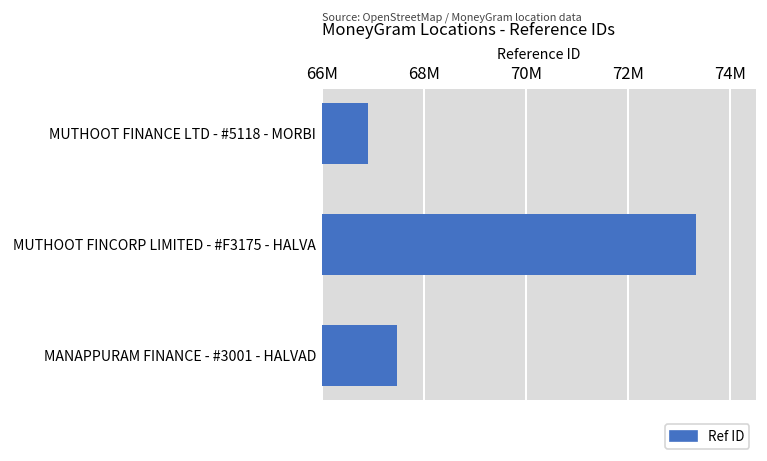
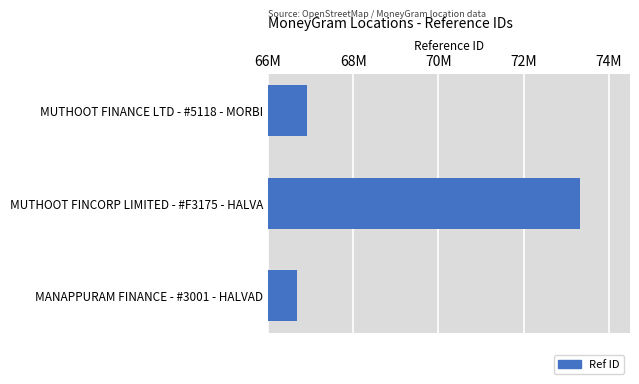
  {
    "MUTHOOT FINANCE LTD - #5118 - MORBI": 66900000,
    "MUTHOOT FINCORP LIMITED - #F3175 - HALVA": 73300000,
-   "MANAPPURAM FINANCE - #3001 - HALVAD": 67500000
+   "MANAPPURAM FINANCE - #3001 - HALVAD": 66700000
  }
